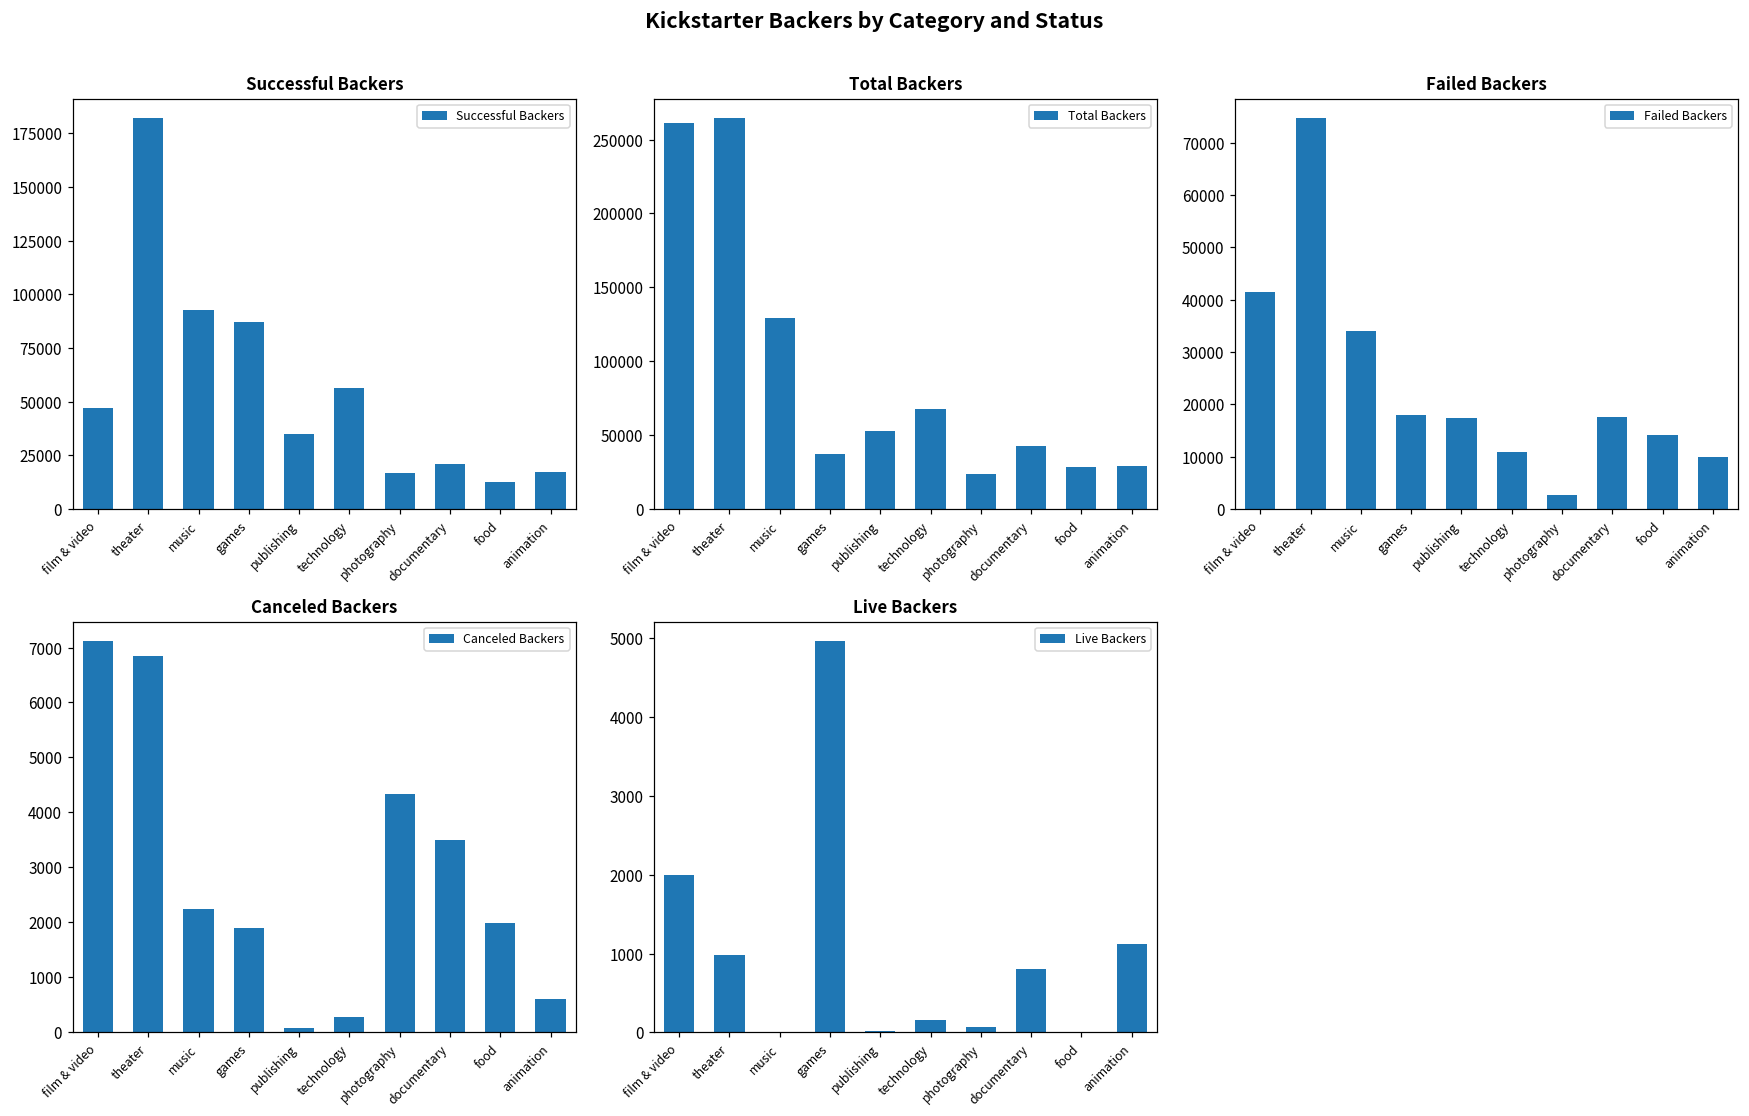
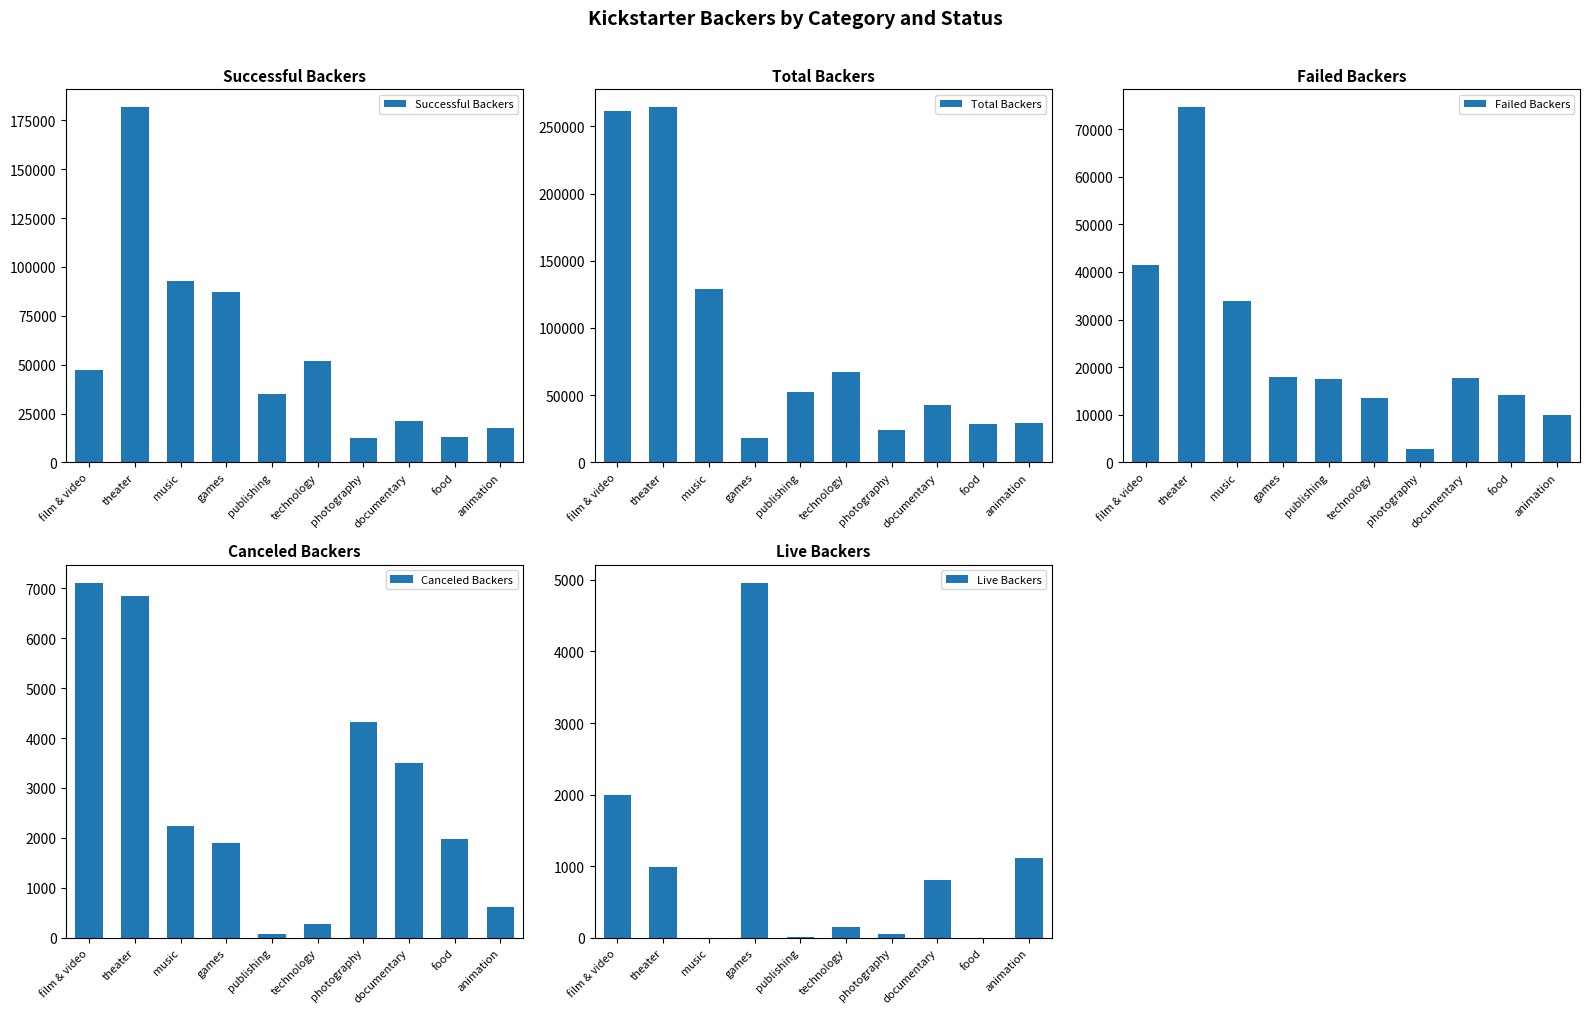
  {
    "Successful Backers": {
      "film & video": 47000,
      "theater": 182000,
      "music": 93000,
      "games": 87000,
      "publishing": 35000,
-     "technology": 56000,
-     "photography": 17000,
+     "technology": 52000,
+     "photography": 13000,
      "documentary": 21000,
      "food": 13000,
      "animation": 18000
    },
    "Total Backers": {
      "film & video": 261000,
      "theater": 264000,
      "music": 129000,
-     "games": 38000,
+     "games": 18000,
      "publishing": 53000,
      "technology": 67000,
      "photography": 24000,
      "documentary": 43000,
      "food": 29000,
      "animation": 29000
    },
    "Failed Backers": {
      "film & video": 41000,
      "theater": 75000,
      "music": 34000,
      "games": 18000,
      "publishing": 17000,
-     "technology": 11000,
+     "technology": 14000,
      "photography": 3000,
      "documentary": 18000,
      "food": 14000,
      "animation": 10000
    },
    "Canceled Backers": {
      "film & video": 7100,
      "theater": 6800,
      "music": 2200,
      "games": 1900,
      "publishing": 100,
      "technology": 300,
      "photography": 4300,
      "documentary": 3500,
      "food": 2000,
      "animation": 600
    },
    "Live Backers": {
      "film & video": 2000,
      "theater": 1000,
      "music": 0,
      "games": 5000,
      "technology": 200,
      "photography": 100,
      "documentary": 800,
      "food": 0,
      "animation": 1100
    }
  }
